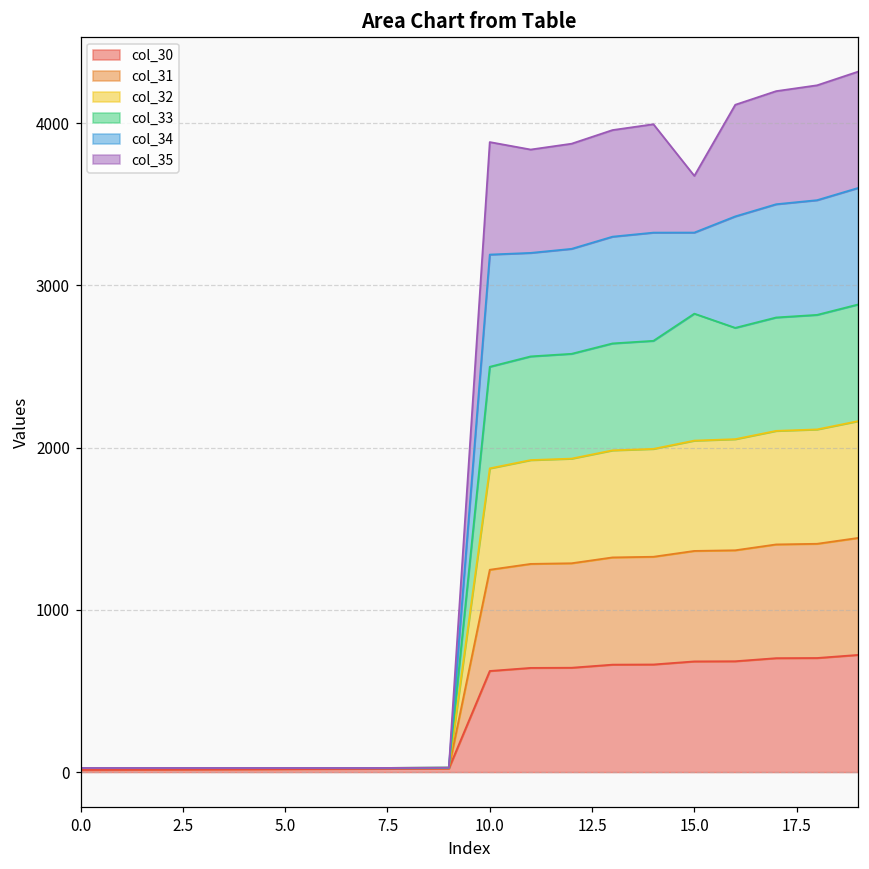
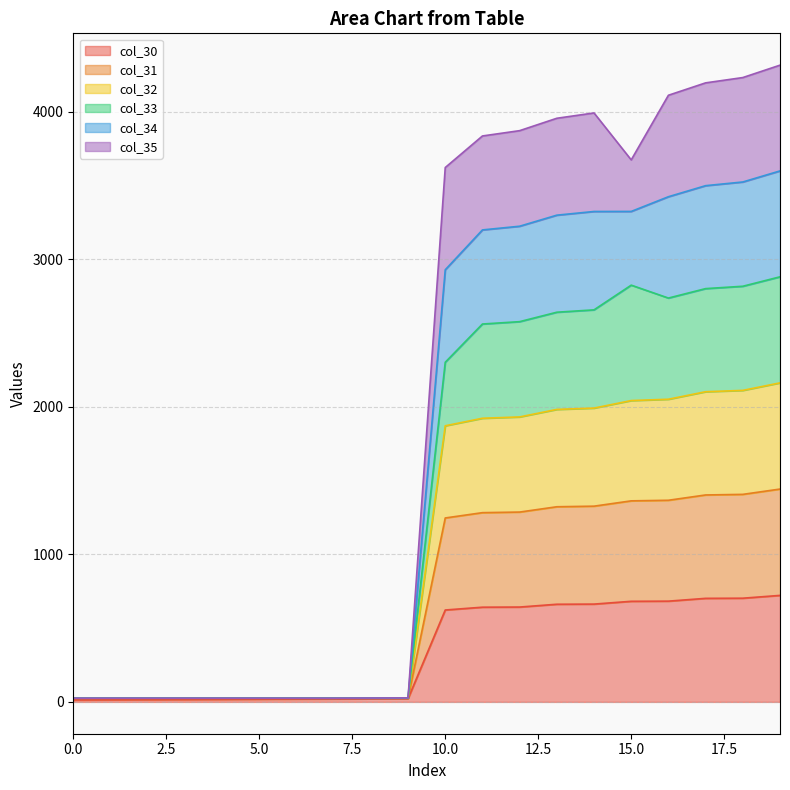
  {
    "col_33": {
-     "10.0": 630,
+     "10.0": 430,
      "15.0": 780
    },
    "col_34": {
-     "10.0": 690,
+     "10.0": 630,
      "15.0": 500
    },
    "col_35": {
      "10.0": 690,
      "15.0": 350
    }
  }
